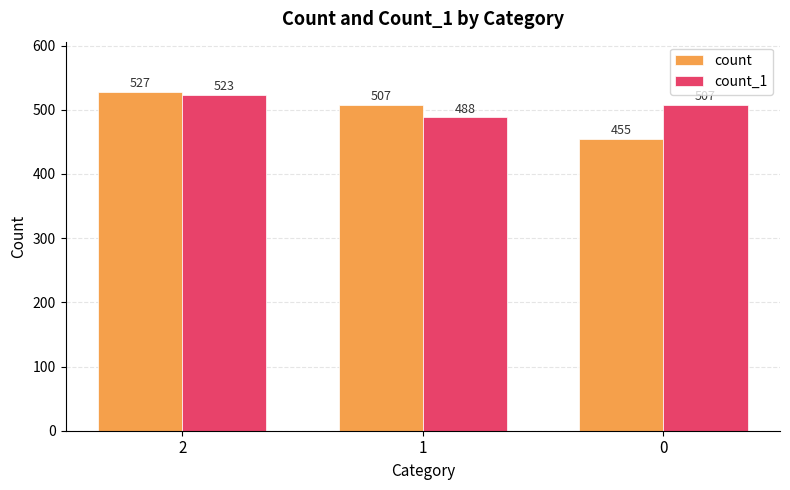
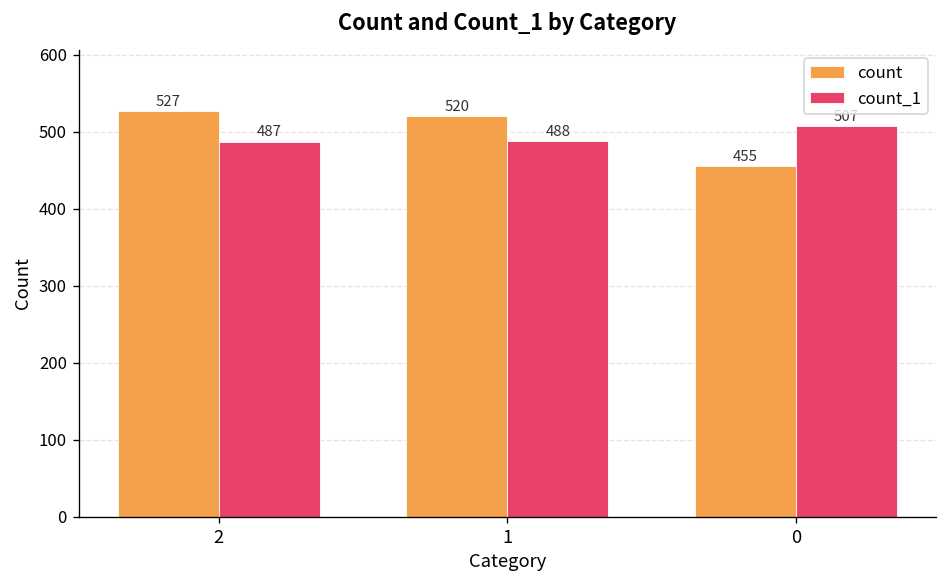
  {
    "count": {
      "2": 527,
-     "1": 507,
+     "1": 520,
      "0": 455
    },
    "count_1": {
-     "2": 523,
+     "2": 487,
      "1": 488
    }
  }
